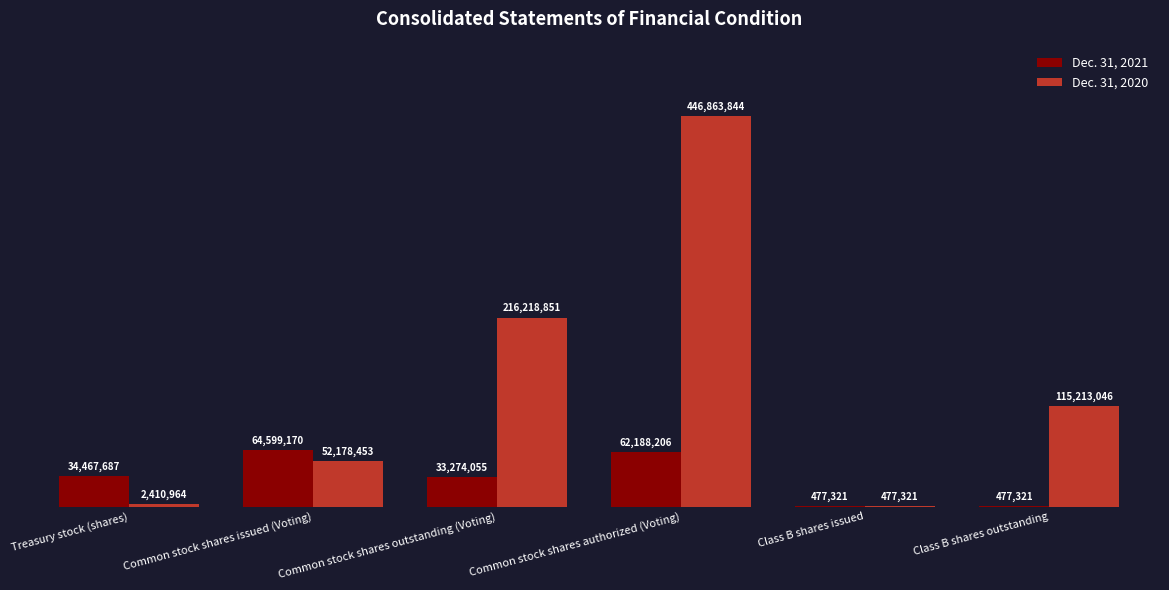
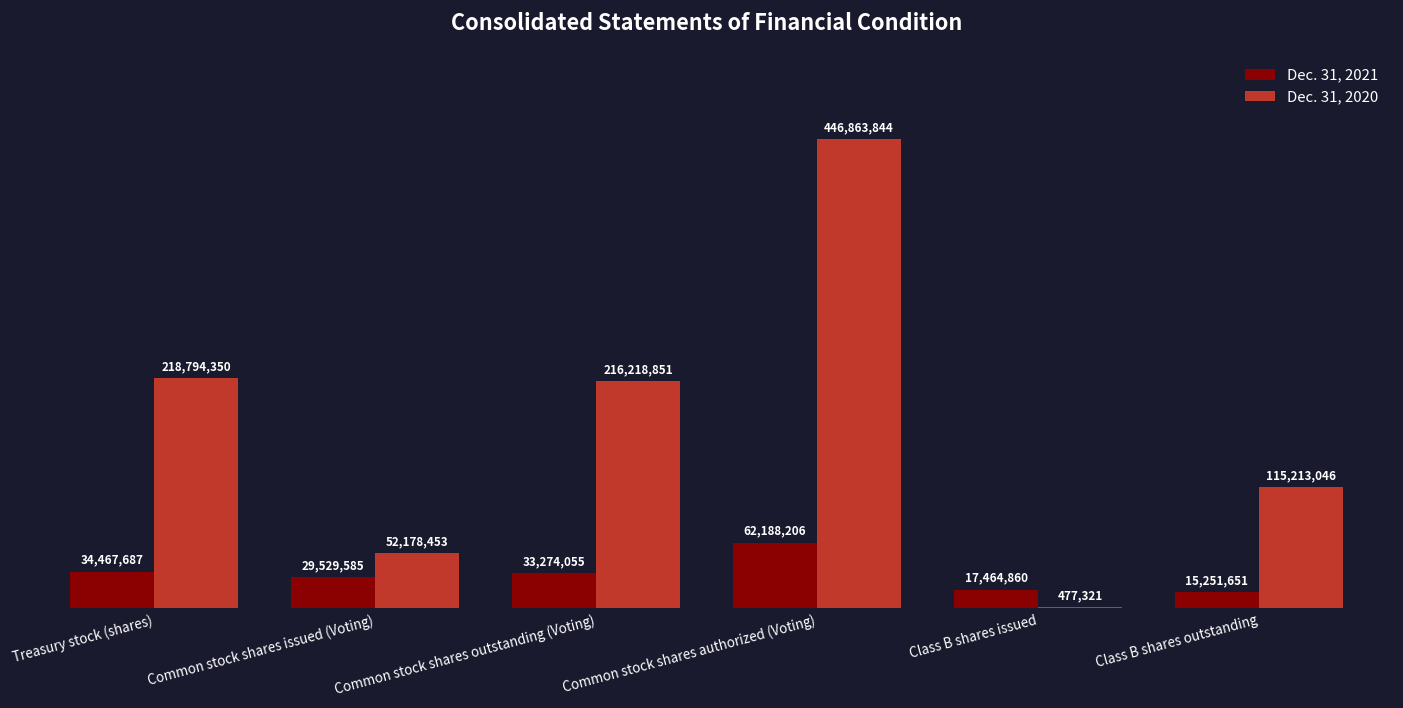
  {
    "Dec. 31, 2021": {
      "Treasury stock (shares)": "34,467,687",
-     "Common stock shares issued (Voting)": "64,599,170",
+     "Common stock shares issued (Voting)": "29,529,585",
      "Common stock shares outstanding (Voting)": "33,274,055",
      "Common stock shares authorized (Voting)": "62,188,206",
-     "Class B shares issued": "477,321",
-     "Class B shares outstanding": "477,321"
+     "Class B shares issued": "17,464,860",
+     "Class B shares outstanding": "15,251,651"
    },
    "Dec. 31, 2020": {
-     "Treasury stock (shares)": "2,410,964",
+     "Treasury stock (shares)": "218,794,350",
      "Common stock shares issued (Voting)": "52,178,453",
      "Common stock shares outstanding (Voting)": "216,218,851",
      "Common stock shares authorized (Voting)": "446,863,844",
      "Class B shares issued": "477,321",
      "Class B shares outstanding": "115,213,046"
    }
  }
